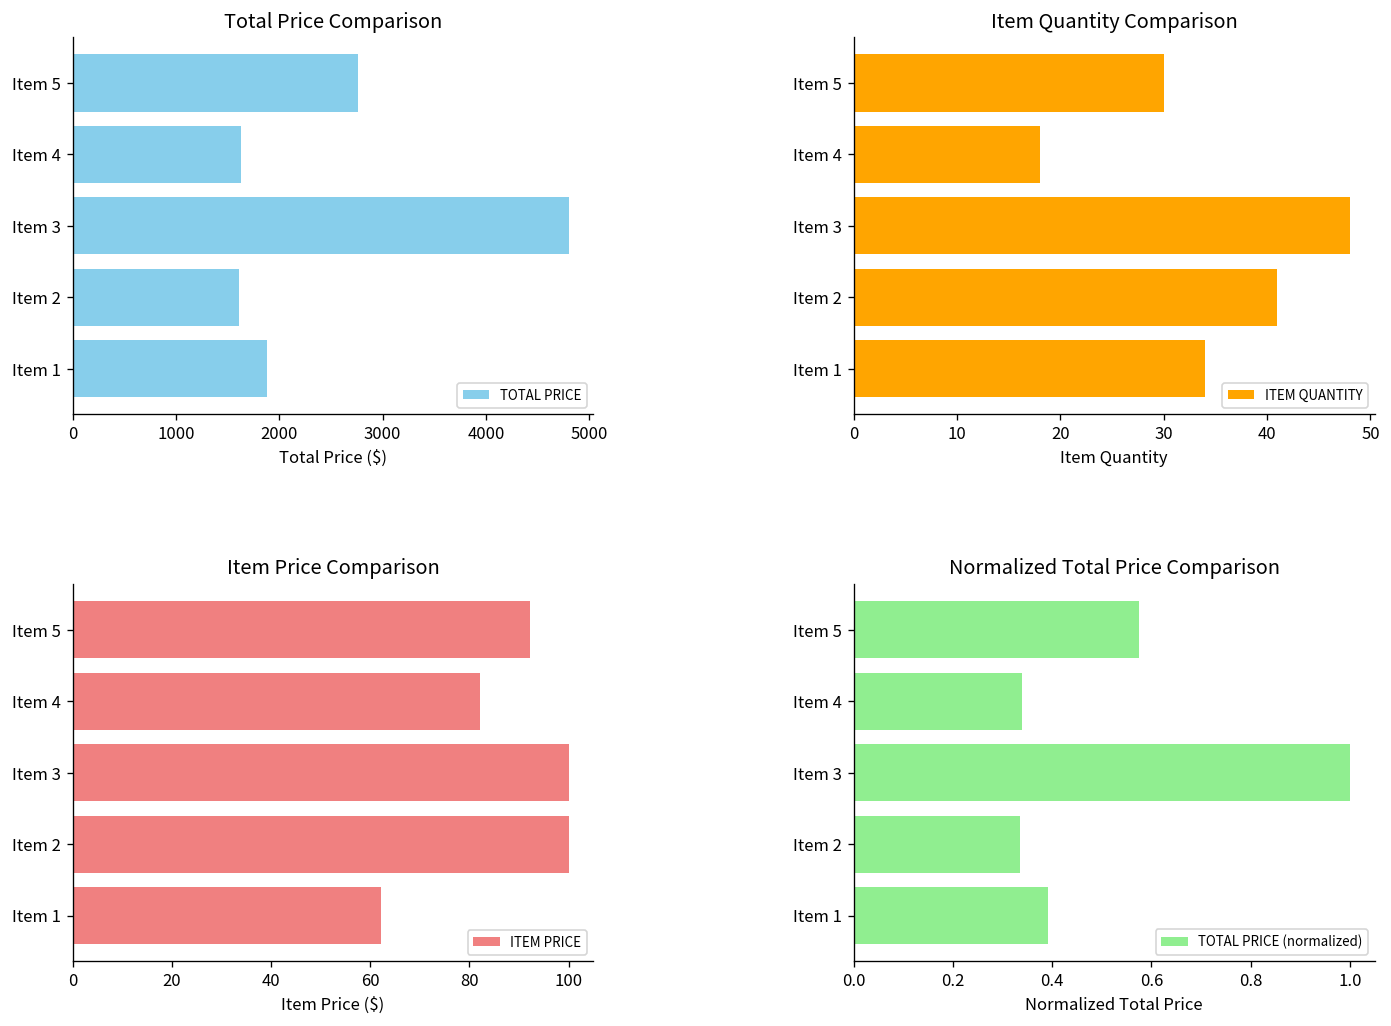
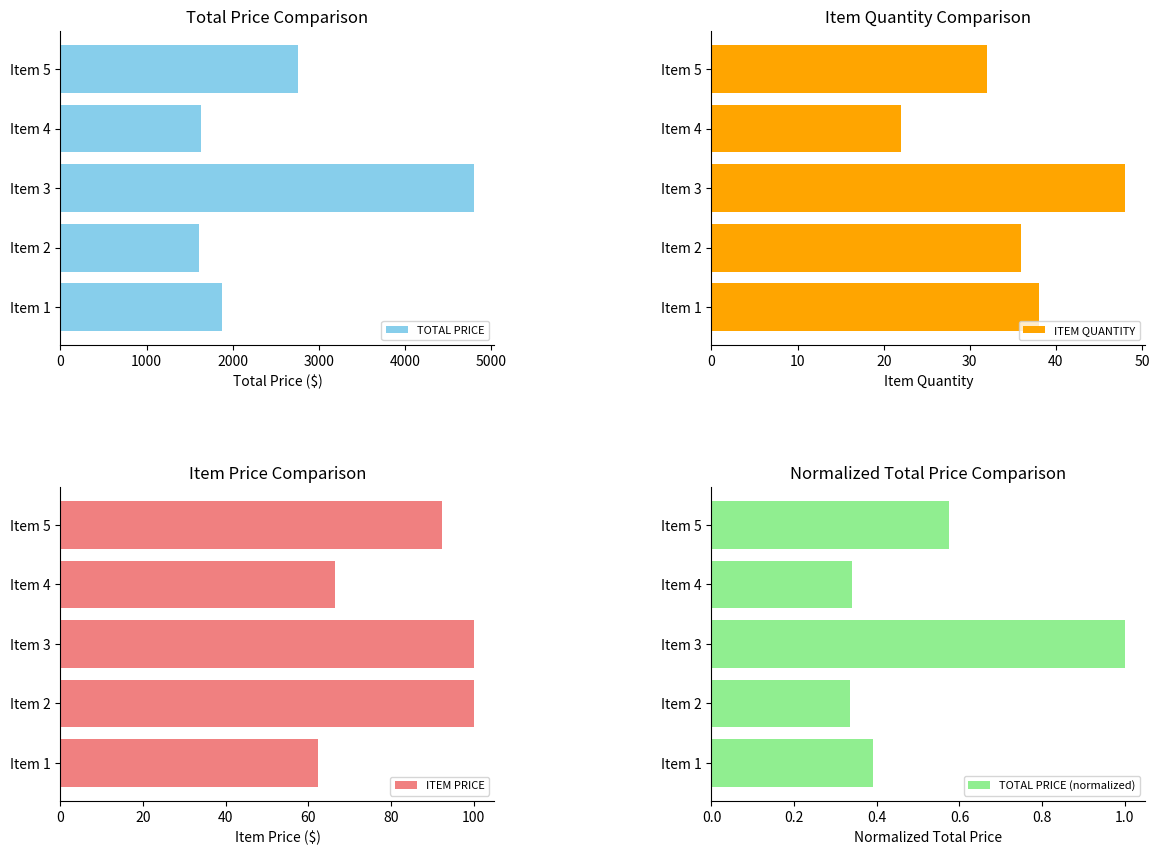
  {
    "Total Price Comparison": {
      "Item 5": 2800,
      "Item 4": 1600,
      "Item 3": 4800,
      "Item 2": 1600,
      "Item 1": 1900
    },
    "Item Quantity Comparison": {
-     "Item 5": 30,
-     "Item 4": 18,
+     "Item 5": 32,
+     "Item 4": 22,
      "Item 3": 48,
-     "Item 2": 41,
-     "Item 1": 34
+     "Item 2": 36,
+     "Item 1": 38
    },
    "Item Price Comparison": {
      "Item 5": 92,
-     "Item 4": 82,
+     "Item 4": 67,
      "Item 3": 100,
      "Item 2": 100,
      "Item 1": 62
    },
    "Normalized Total Price Comparison": {
      "Item 5": 0.57,
      "Item 4": 0.34,
      "Item 3": 1.00,
      "Item 2": 0.34,
      "Item 1": 0.39
    }
  }
